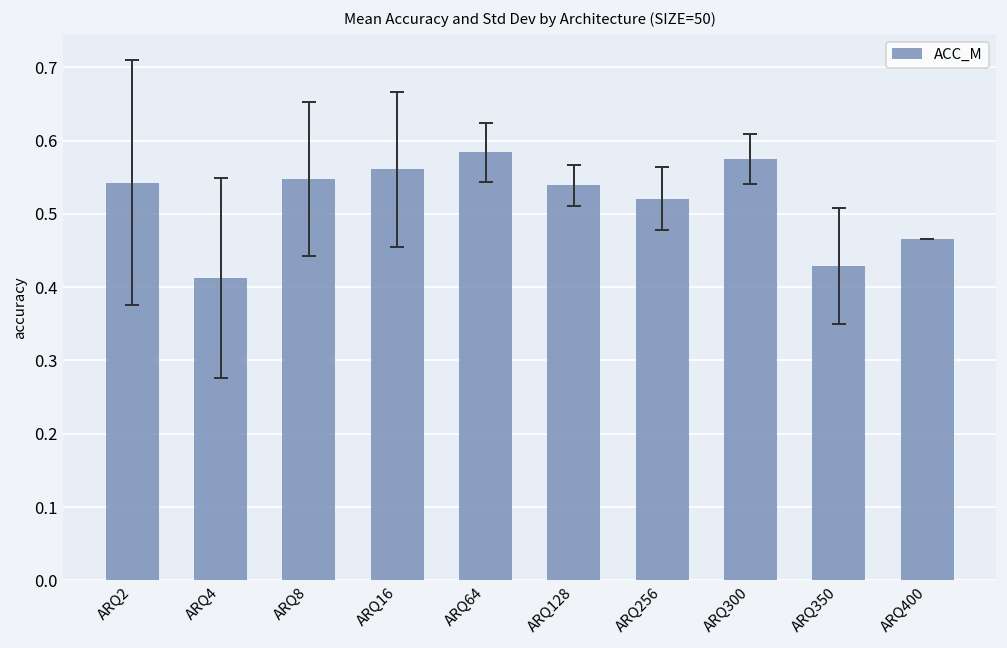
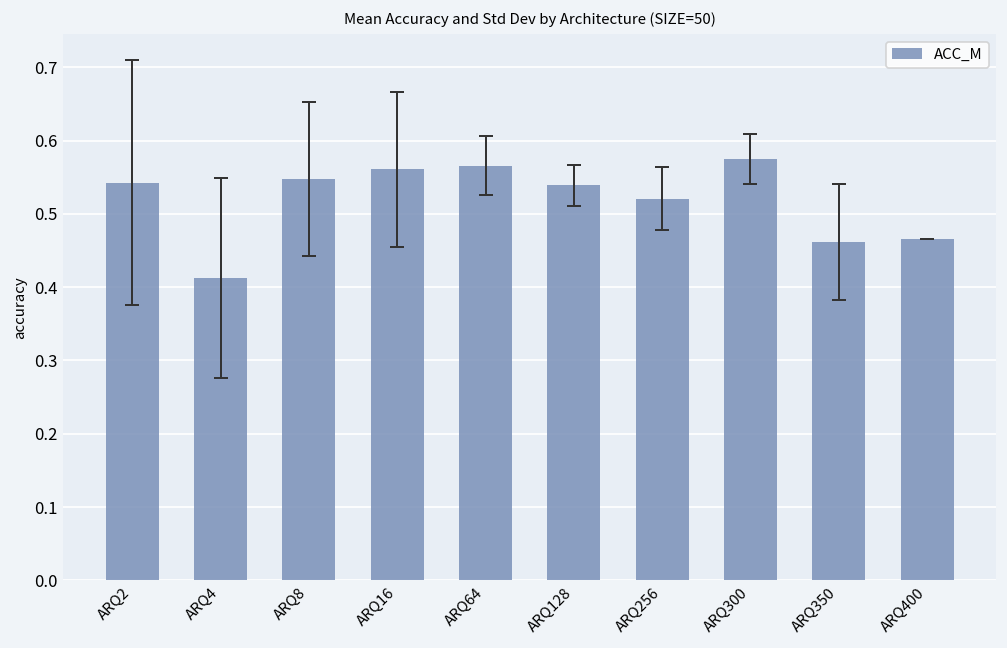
  {
    "ACC_M": {
      "ARQ2": 0.54,
      "ARQ4": 0.41,
      "ARQ8": 0.55,
      "ARQ16": 0.56,
-     "ARQ64": 0.58,
+     "ARQ64": 0.57,
      "ARQ128": 0.54,
      "ARQ256": 0.52,
      "ARQ300": 0.58,
-     "ARQ350": 0.43,
+     "ARQ350": 0.46,
      "ARQ400": 0.47
    }
  }
